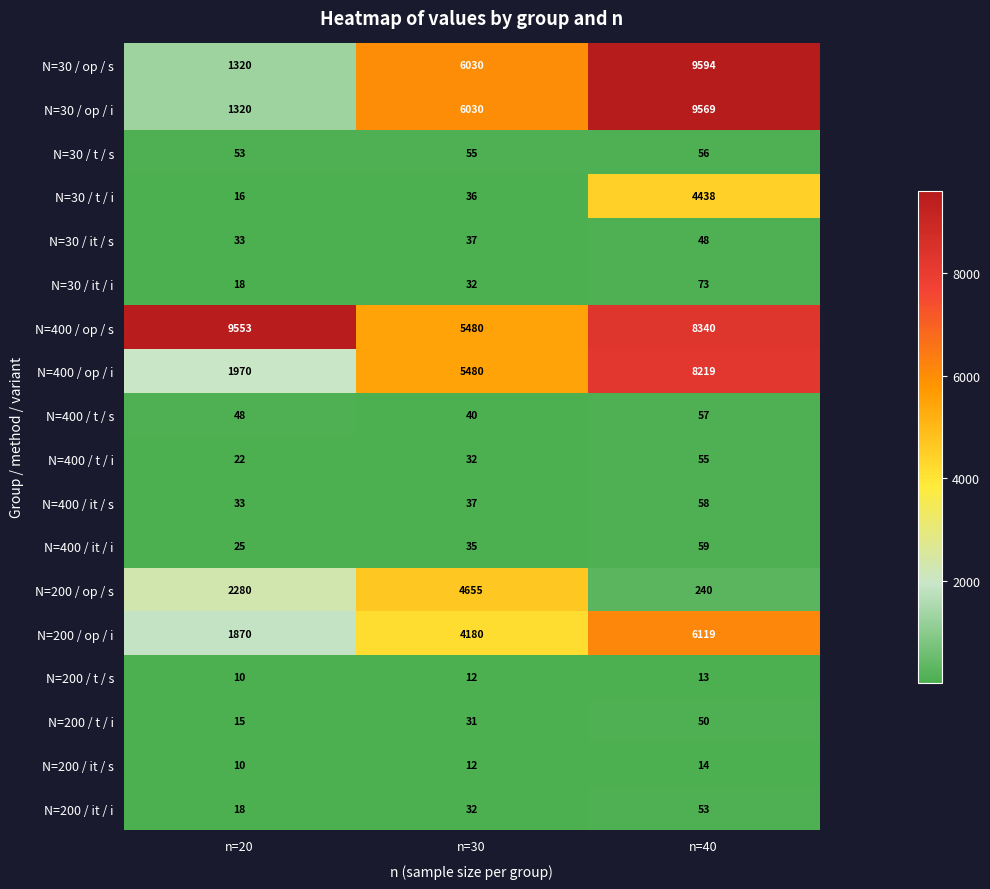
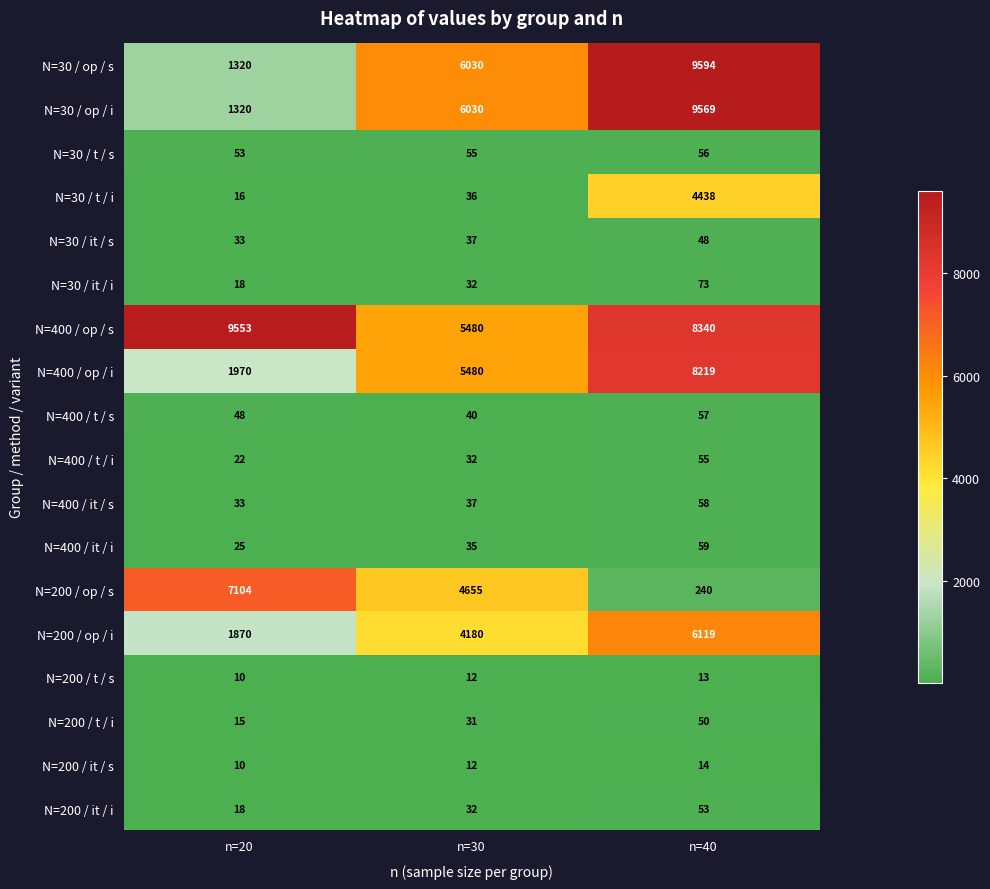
  {
    "N=30 / op / s": {
      "n=20": 1320,
      "n=30": 6030,
      "n=40": 9594
    },
    "N=30 / op / i": {
      "n=20": 1320,
      "n=30": 6030,
      "n=40": 9569
    },
    "N=30 / t / s": {
      "n=20": 53,
      "n=30": 55,
      "n=40": 56
    },
    "N=30 / t / i": {
      "n=20": 16,
      "n=30": 36,
      "n=40": 4438
    },
    "N=30 / it / s": {
      "n=20": 33,
      "n=30": 37,
      "n=40": 48
    },
    "N=30 / it / i": {
      "n=20": 18,
      "n=30": 32,
      "n=40": 73
    },
    "N=400 / op / s": {
      "n=20": 9553,
      "n=30": 5480,
      "n=40": 8340
    },
    "N=400 / op / i": {
      "n=20": 1970,
      "n=30": 5480,
      "n=40": 8219
    },
    "N=400 / t / s": {
      "n=20": 48,
      "n=30": 40,
      "n=40": 57
    },
    "N=400 / t / i": {
      "n=20": 22,
      "n=30": 32,
      "n=40": 55
    },
    "N=400 / it / s": {
      "n=20": 33,
      "n=30": 37,
      "n=40": 58
    },
    "N=400 / it / i": {
      "n=20": 25,
      "n=30": 35,
      "n=40": 59
    },
    "N=200 / op / s": {
-     "n=20": 2280,
+     "n=20": 7104,
      "n=30": 4655,
      "n=40": 240
    },
    "N=200 / op / i": {
      "n=20": 1870,
      "n=30": 4180,
      "n=40": 6119
    },
    "N=200 / t / s": {
      "n=20": 10,
      "n=30": 12,
      "n=40": 13
    },
    "N=200 / t / i": {
      "n=20": 15,
      "n=30": 31,
      "n=40": 50
    },
    "N=200 / it / s": {
      "n=20": 10,
      "n=30": 12,
      "n=40": 14
    },
    "N=200 / it / i": {
      "n=20": 18,
      "n=30": 32,
      "n=40": 53
    }
  }
